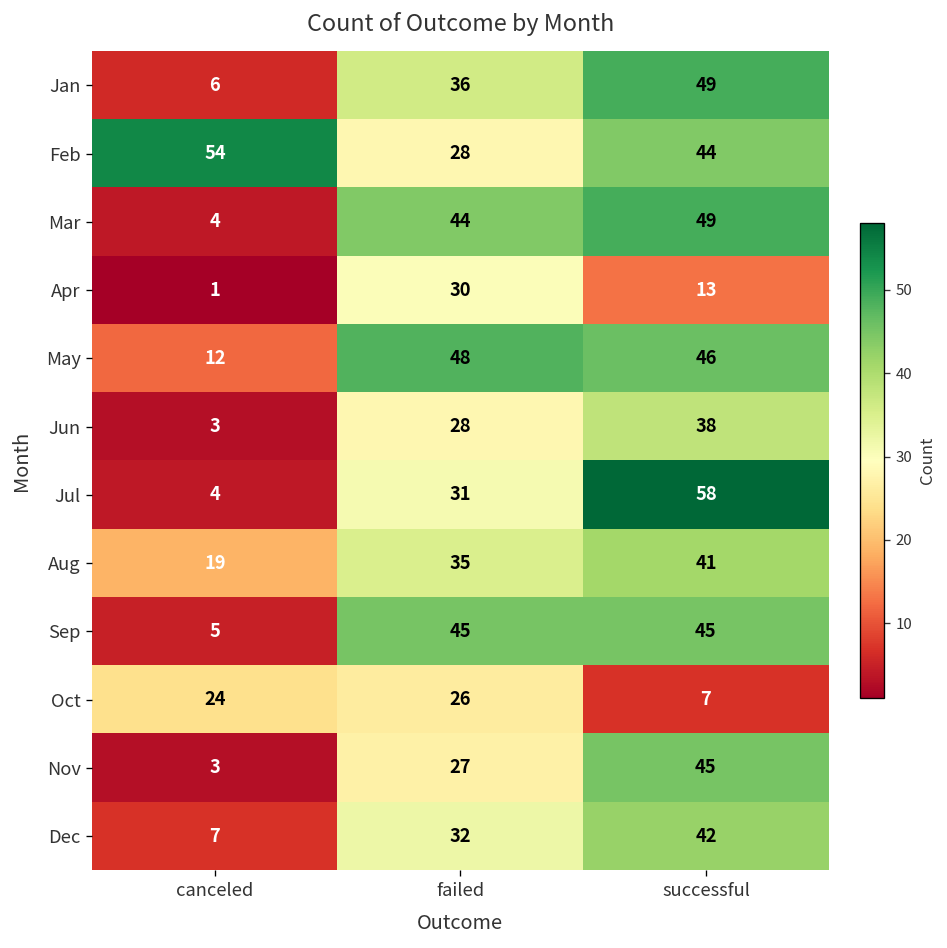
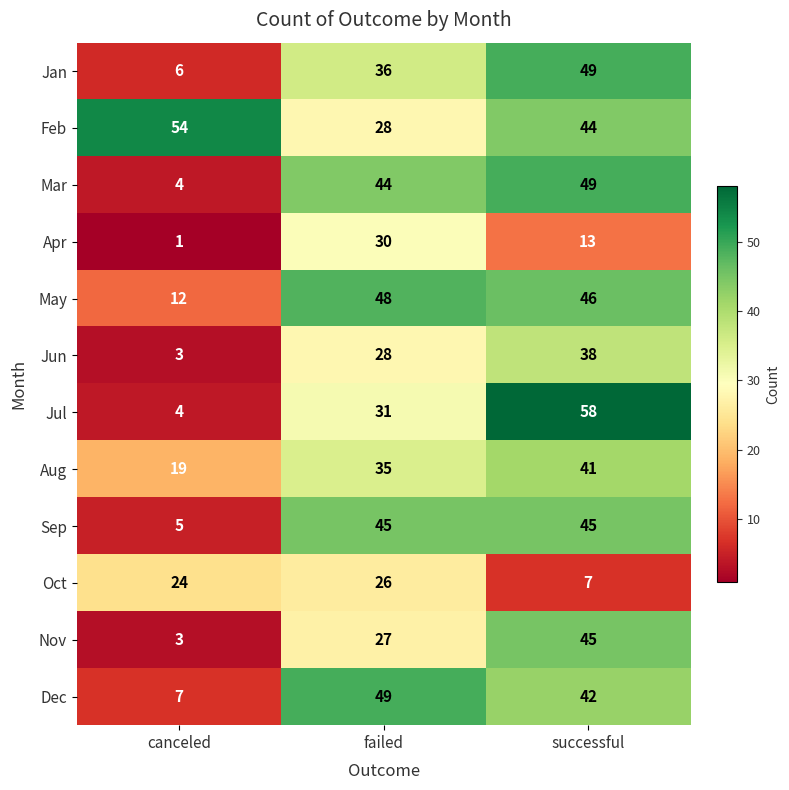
  {
    "Jan": {
      "canceled": 6,
      "failed": 36,
      "successful": 49
    },
    "Feb": {
      "canceled": 54,
      "failed": 28,
      "successful": 44
    },
    "Mar": {
      "canceled": 4,
      "failed": 44,
      "successful": 49
    },
    "Apr": {
      "canceled": 1,
      "failed": 30,
      "successful": 13
    },
    "May": {
      "canceled": 12,
      "failed": 48,
      "successful": 46
    },
    "Jun": {
      "canceled": 3,
      "failed": 28,
      "successful": 38
    },
    "Jul": {
      "canceled": 4,
      "failed": 31,
      "successful": 58
    },
    "Aug": {
      "canceled": 19,
      "failed": 35,
      "successful": 41
    },
    "Sep": {
      "canceled": 5,
      "failed": 45,
      "successful": 45
    },
    "Oct": {
      "canceled": 24,
      "failed": 26,
      "successful": 7
    },
    "Nov": {
      "canceled": 3,
      "failed": 27,
      "successful": 45
    },
    "Dec": {
      "canceled": 7,
-     "failed": 32,
+     "failed": 49,
      "successful": 42
    }
  }
